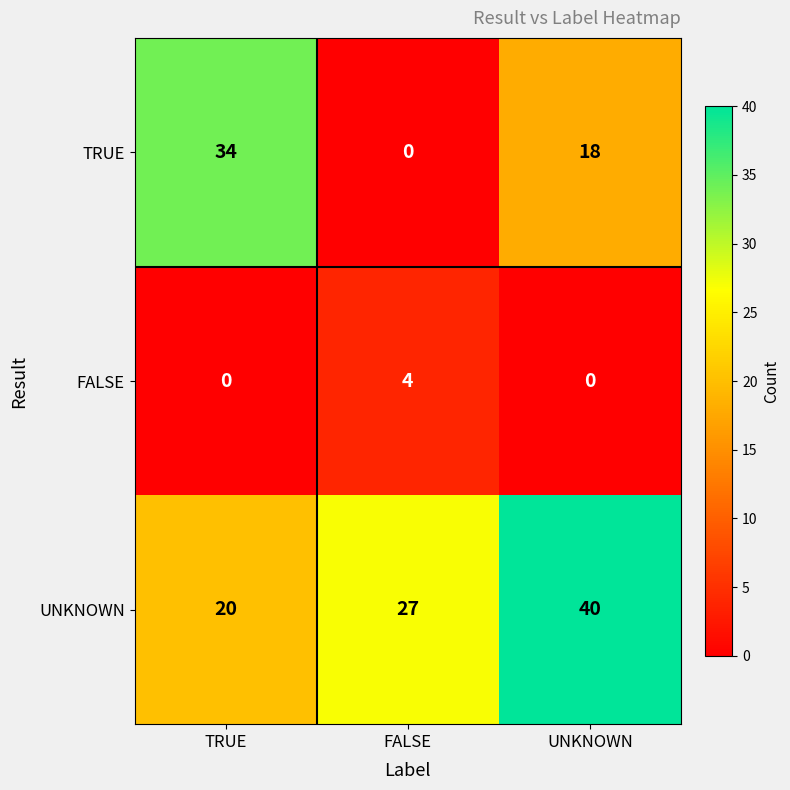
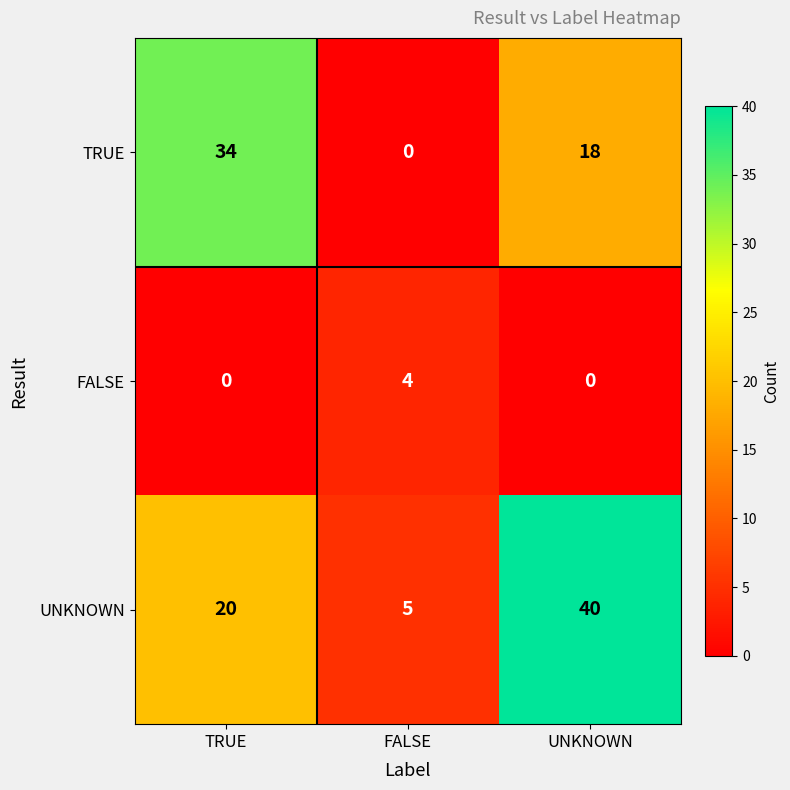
  {
    "TRUE": {
      "TRUE": 34,
      "FALSE": 0,
      "UNKNOWN": 18
    },
    "FALSE": {
      "TRUE": 0,
      "FALSE": 4,
      "UNKNOWN": 0
    },
    "UNKNOWN": {
      "TRUE": 20,
-     "FALSE": 27,
+     "FALSE": 5,
      "UNKNOWN": 40
    }
  }
